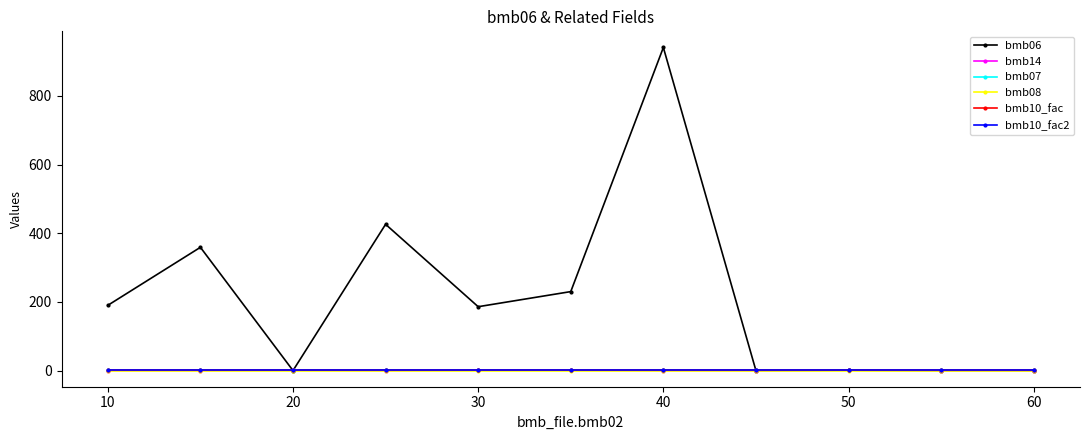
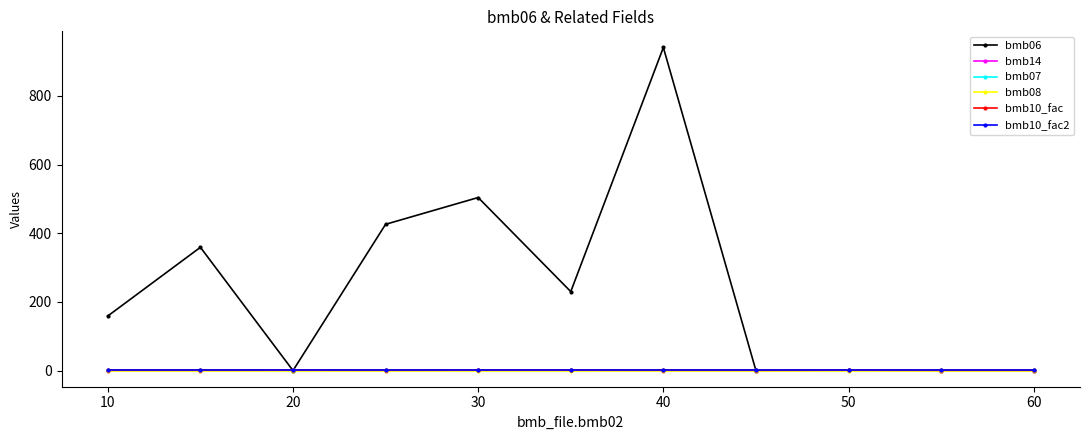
  {
    "bmb06": {
-     "10": 190,
-     "30": 190,
+     "10": 160,
+     "30": 500,
      "40": 940
    }
  }
